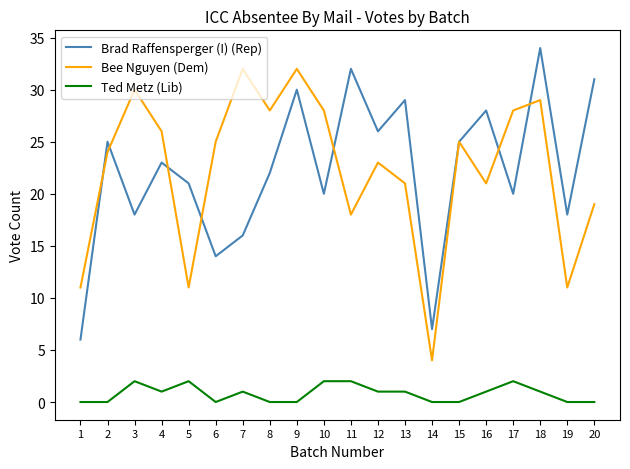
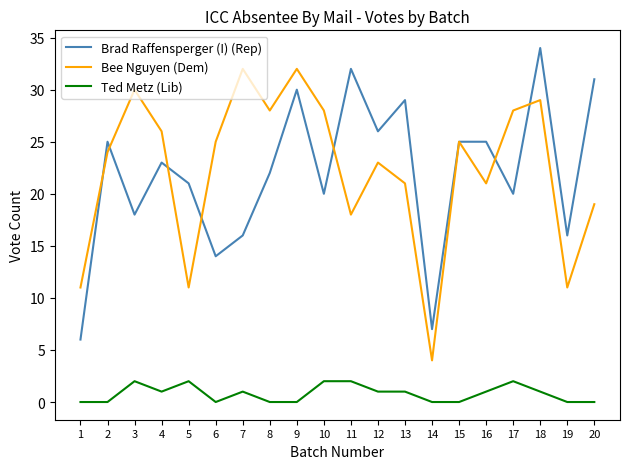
  {
    "Brad Raffensperger (I) (Rep)": {
      "1": 6,
      "2": 25,
      "3": 18,
      "4": 23,
      "5": 21,
      "6": 14,
      "7": 16,
      "8": 22,
      "9": 30,
      "10": 20,
      "11": 32,
      "12": 26,
      "13": 29,
      "14": 7,
-     "16": 28,
+     "16": 25,
      "17": 20,
      "18": 34,
-     "19": 18,
+     "19": 16,
      "20": 31
    },
    "Bee Nguyen (Dem)": {
      "1": 11,
      "2": 24,
      "4": 26,
      "5": 11,
      "6": 25,
      "8": 28,
      "9": 32,
      "10": 28,
      "11": 18,
      "12": 23,
      "13": 21,
      "14": 4,
      "16": 21,
      "17": 28,
      "18": 29,
      "19": 11,
      "20": 19
    },
    "Ted Metz (Lib)": {
      "1": 0,
      "2": 0,
      "3": 2,
      "4": 1,
      "5": 2,
      "6": 0,
      "7": 1,
      "8": 0,
      "9": 0,
      "10": 2,
      "11": 2,
      "12": 1,
      "13": 1,
      "14": 0,
      "15": 0,
      "16": 1,
      "17": 2,
      "18": 1,
      "19": 0,
      "20": 0
    }
  }
